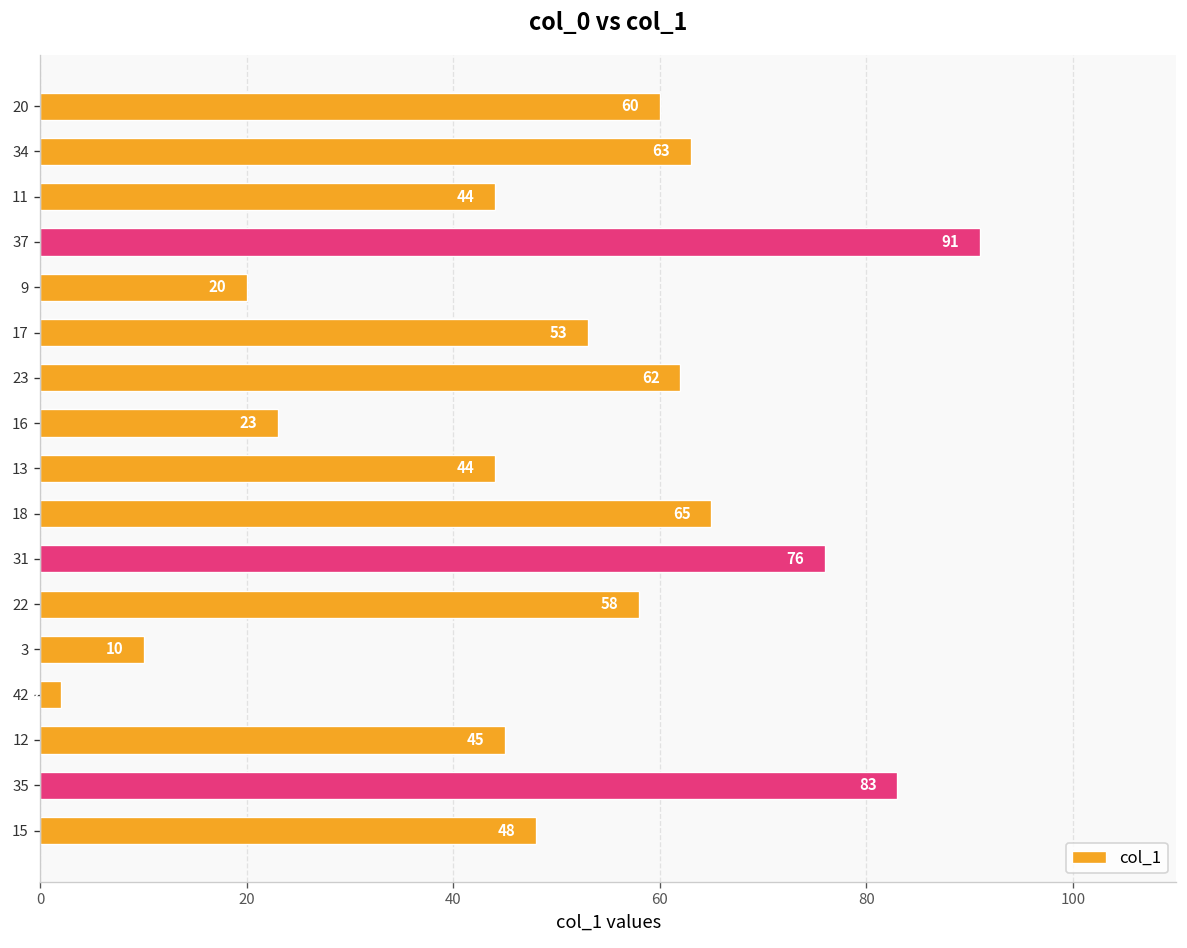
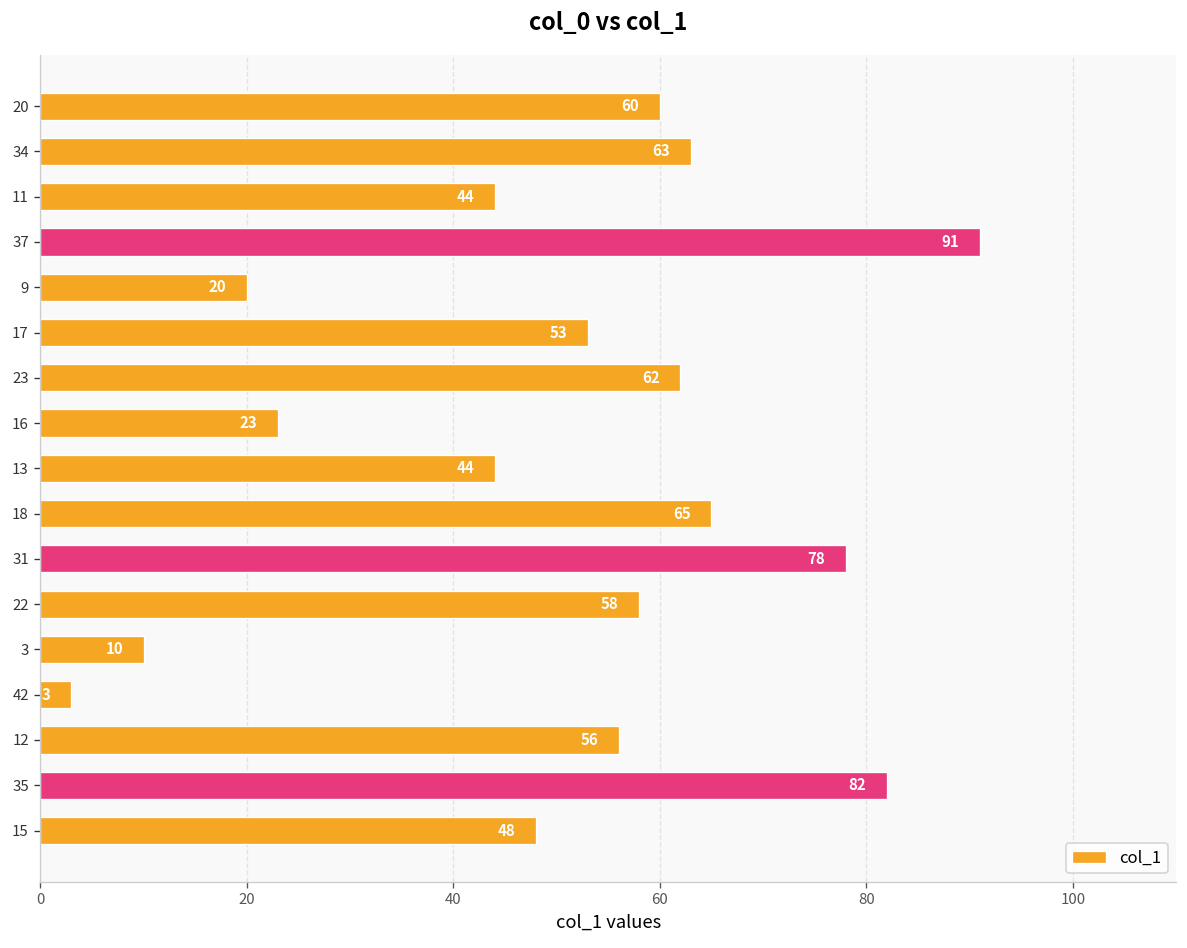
  {
    "20": 60,
    "34": 63,
    "11": 44,
    "37": 91,
    "9": 20,
    "17": 53,
    "23": 62,
    "16": 23,
    "13": 44,
    "18": 65,
-   "31": 76,
+   "31": 78,
    "22": 58,
    "3": 10,
-   "42": 2,
-   "12": 45,
-   "35": 83,
+   "42": 3,
+   "12": 56,
+   "35": 82,
    "15": 48
  }
